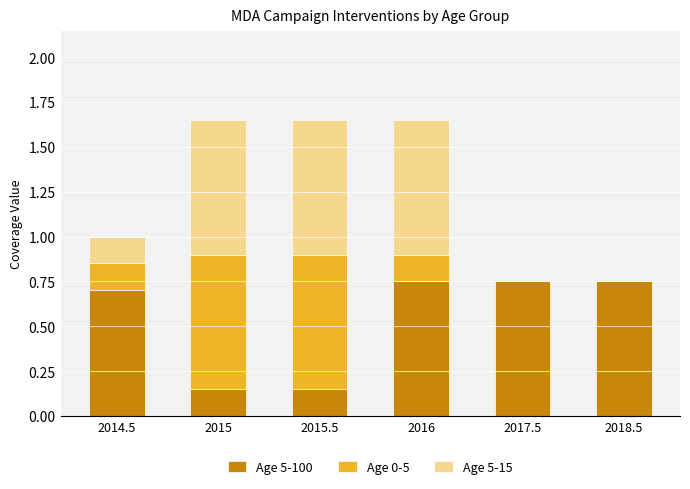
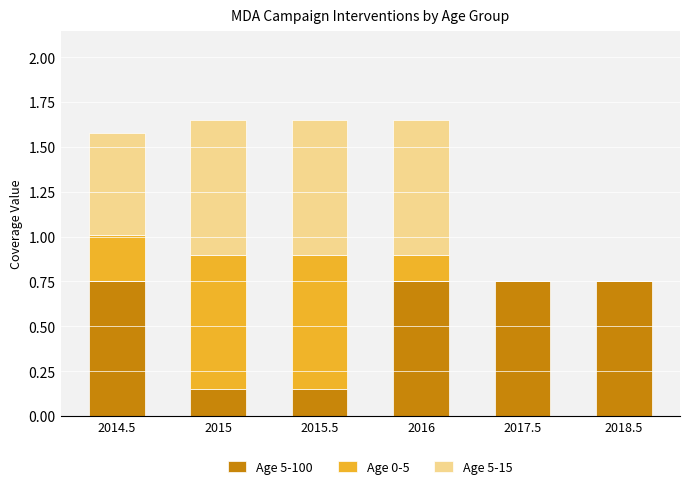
  {
    "Age 5-100": {
-     "2014.5": 0.70,
+     "2014.5": 0.75,
      "2015": 0.15,
      "2015.5": 0.15,
      "2016": 0.75,
      "2017.5": 0.75,
      "2018.5": 0.75
    },
    "Age 0-5": {
-     "2014.5": 0.15,
+     "2014.5": 0.26,
      "2015": 0.75,
      "2015.5": 0.75,
      "2016": 0.15,
      "2017.5": 0.00,
      "2018.5": 0.00
    },
    "Age 5-15": {
-     "2014.5": 0.15,
+     "2014.5": 0.57,
      "2015": 0.75,
      "2015.5": 0.75,
      "2016": 0.75,
      "2017.5": 0.00,
      "2018.5": 0.00
    }
  }
